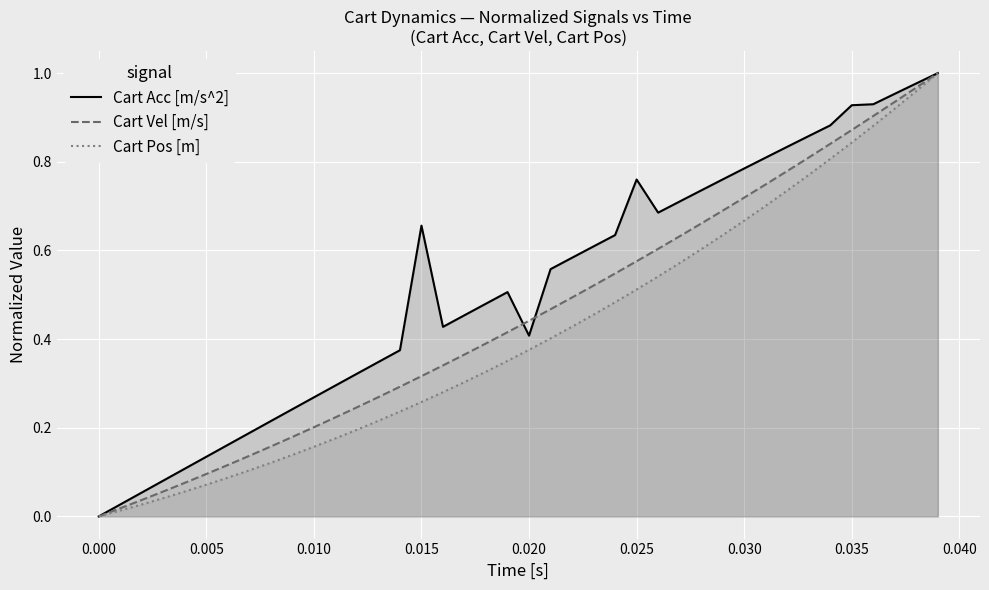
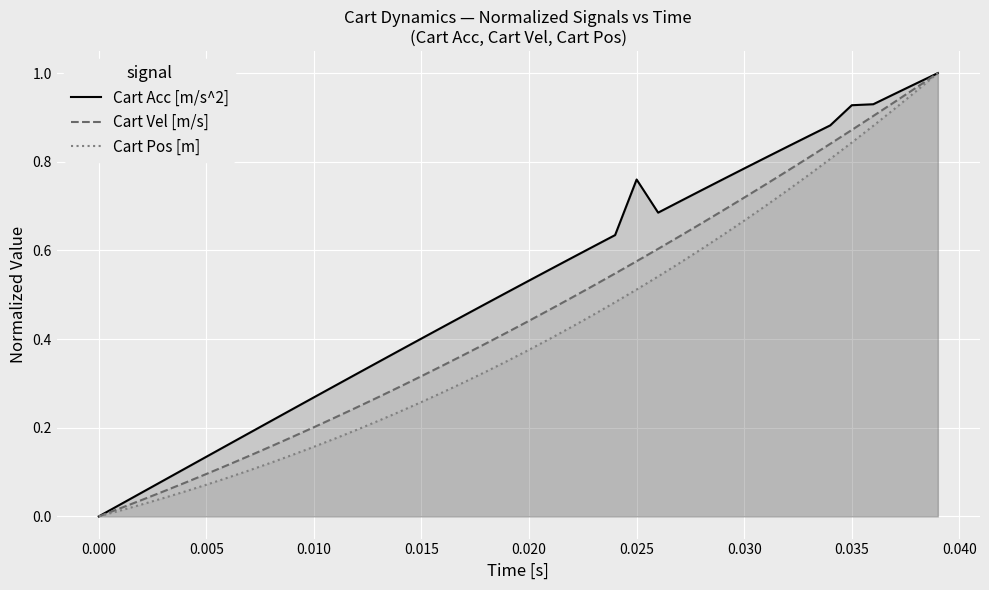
  {
    "Cart Acc [m/s^2]": {
      "0.005": 0.13,
      "0.010": 0.27,
-     "0.015": 0.66,
-     "0.020": 0.41,
+     "0.015": 0.40,
+     "0.020": 0.53,
      "0.025": 0.76,
      "0.030": 0.78,
      "0.035": 0.93
    }
  }
